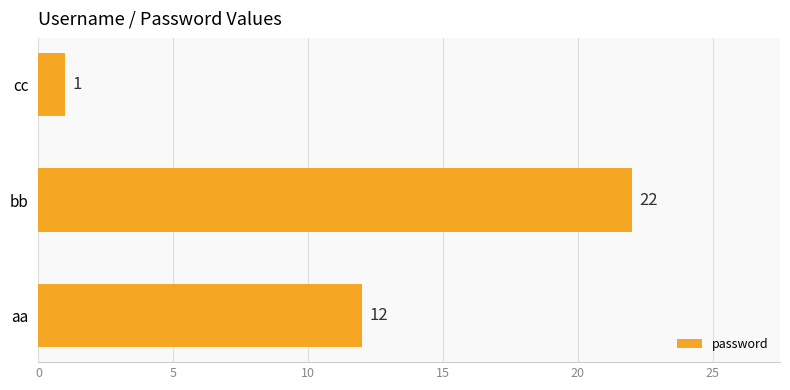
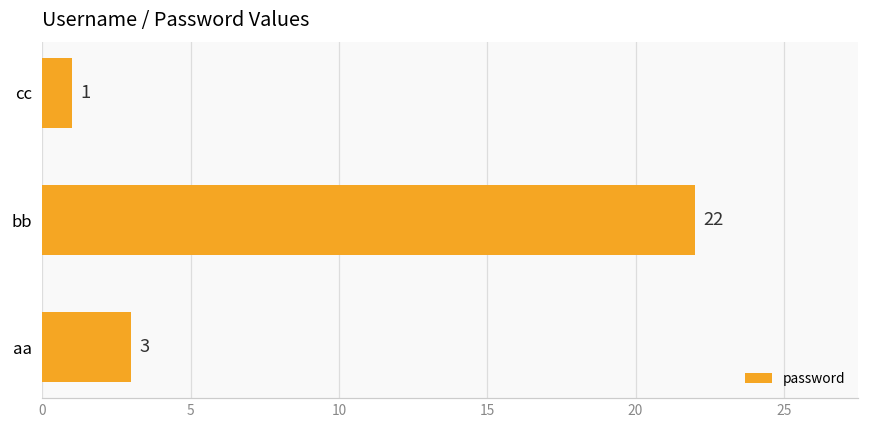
  {
    "cc": 1,
    "bb": 22,
-   "aa": 12
+   "aa": 3
  }
